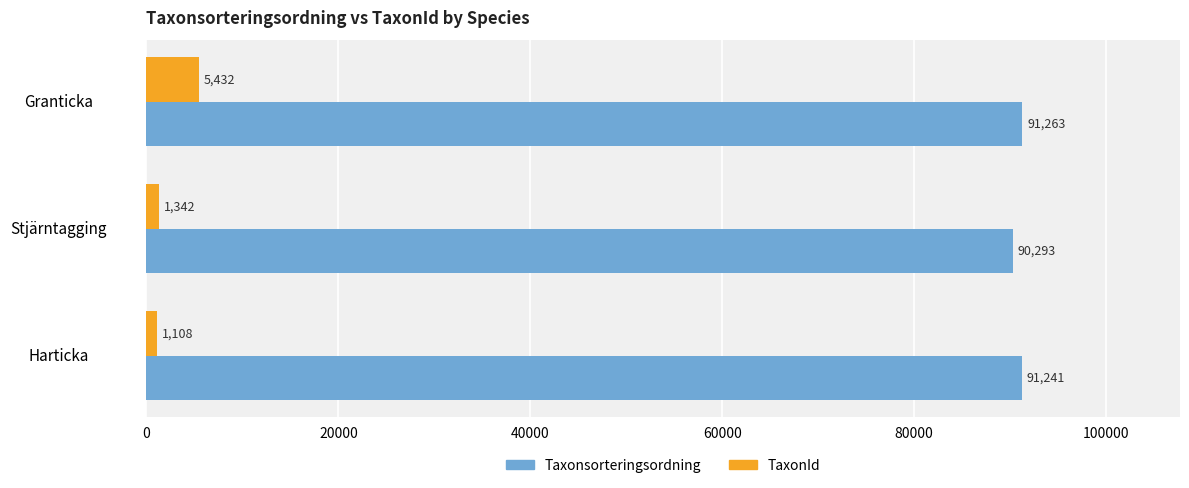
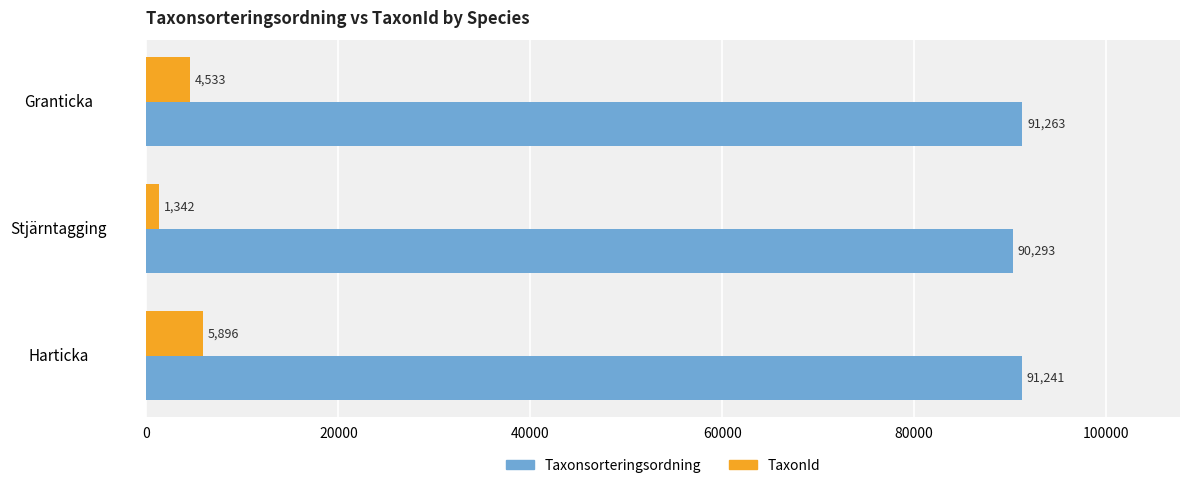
  {
    "Taxonsorteringsordning": {
      "Granticka": "91,263",
      "Stjärntagging": "90,293",
      "Harticka": "91,241"
    },
    "TaxonId": {
-     "Granticka": "5,432",
+     "Granticka": "4,533",
      "Stjärntagging": "1,342",
-     "Harticka": "1,108"
+     "Harticka": "5,896"
    }
  }
